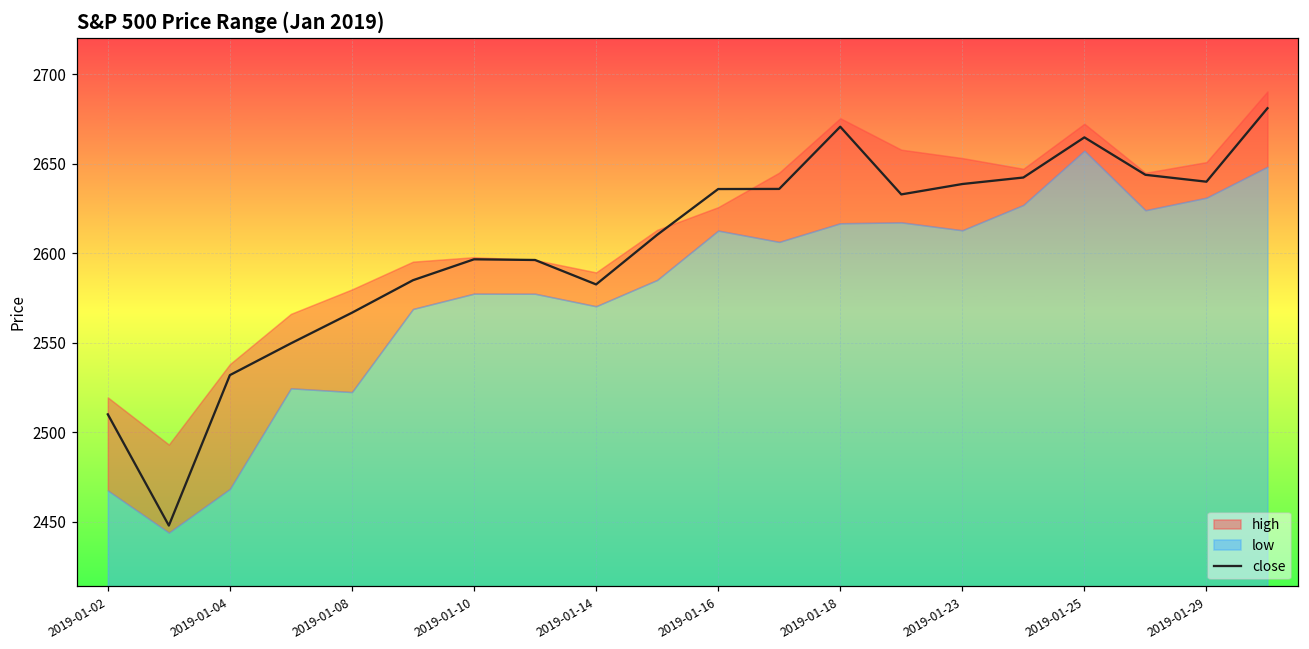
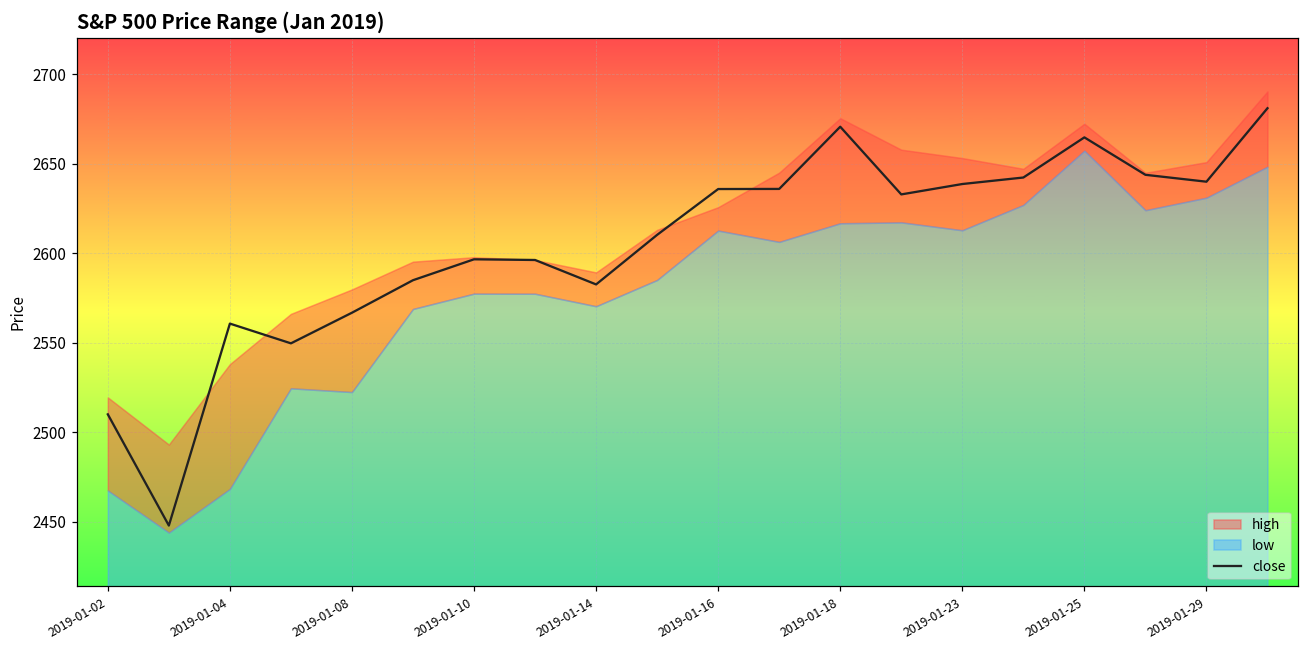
  {
    "close": {
      "2019-01-02": 2510,
-     "2019-01-04": 2532,
+     "2019-01-04": 2561,
      "2019-01-08": 2567,
      "2019-01-14": 2583,
      "2019-01-16": 2636,
      "2019-01-18": 2671,
      "2019-01-23": 2639,
      "2019-01-25": 2665,
      "2019-01-29": 2640
    },
    "low": {
      "2019-01-02": 2467,
      "2019-01-04": 2468,
      "2019-01-08": 2522,
      "2019-01-10": 2577,
      "2019-01-14": 2570,
      "2019-01-16": 2613,
      "2019-01-18": 2617,
      "2019-01-23": 2613,
      "2019-01-25": 2657,
      "2019-01-29": 2631
    }
  }
